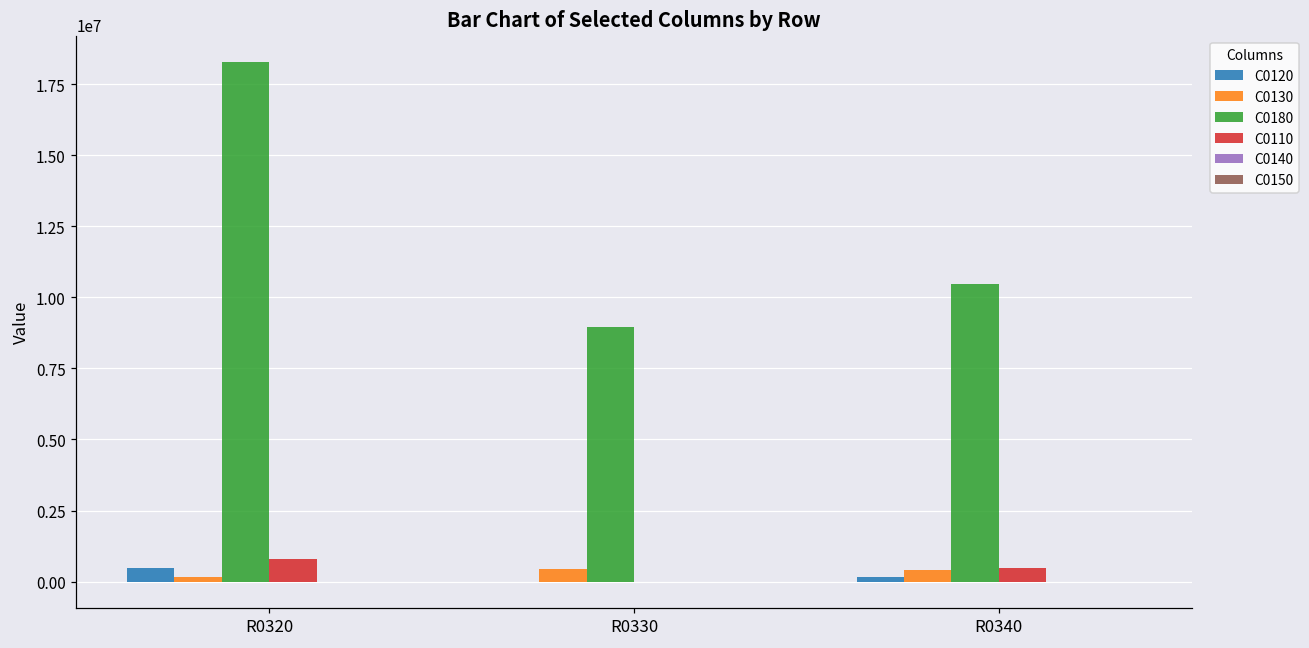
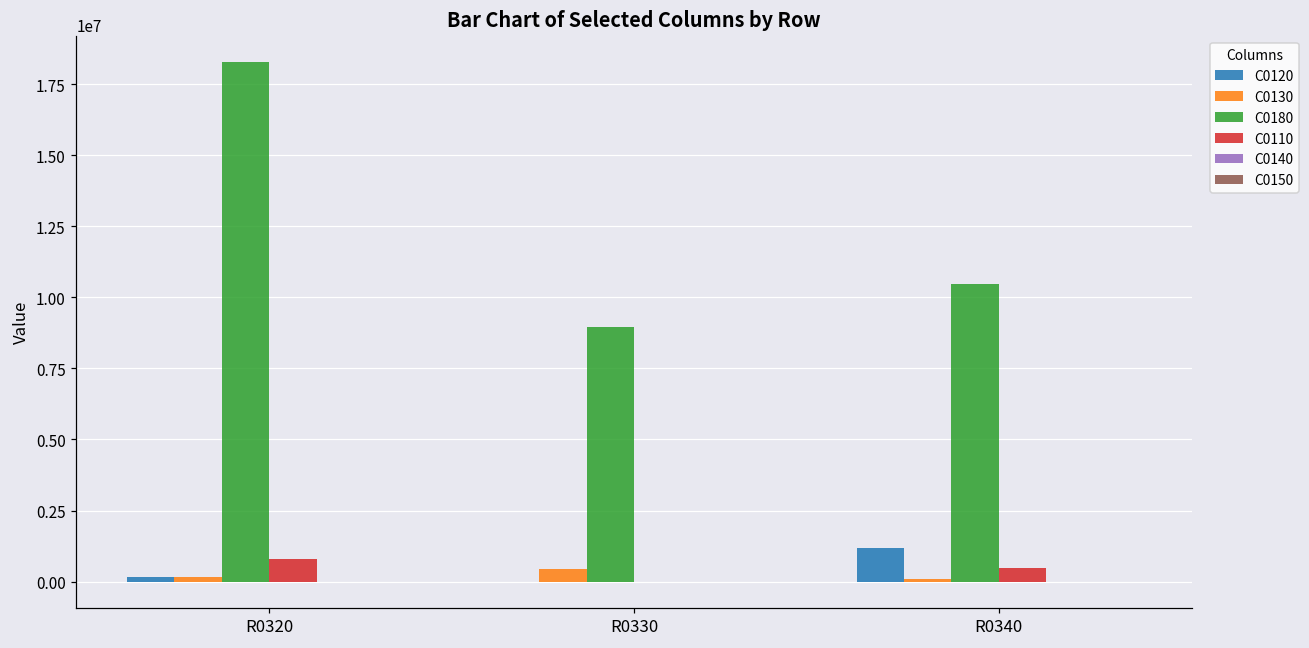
  {
    "C0120": {
-     "R0320": 500000,
-     "R0340": 100000
+     "R0320": 100000,
+     "R0340": 1200000
    },
    "C0130": {
      "R0320": 200000,
      "R0330": 400000,
-     "R0340": 400000
+     "R0340": 100000
    },
    "C0180": {
      "R0320": 18300000,
      "R0330": 9000000,
      "R0340": 10500000
    },
    "C0110": {
      "R0320": 800000,
      "R0330": 0,
      "R0340": 500000
    },
    "C0140": {
      "R0320": 0,
      "R0330": 0,
      "R0340": 0
    },
    "C0150": {
      "R0320": 0,
      "R0330": 0,
      "R0340": 0
    }
  }
